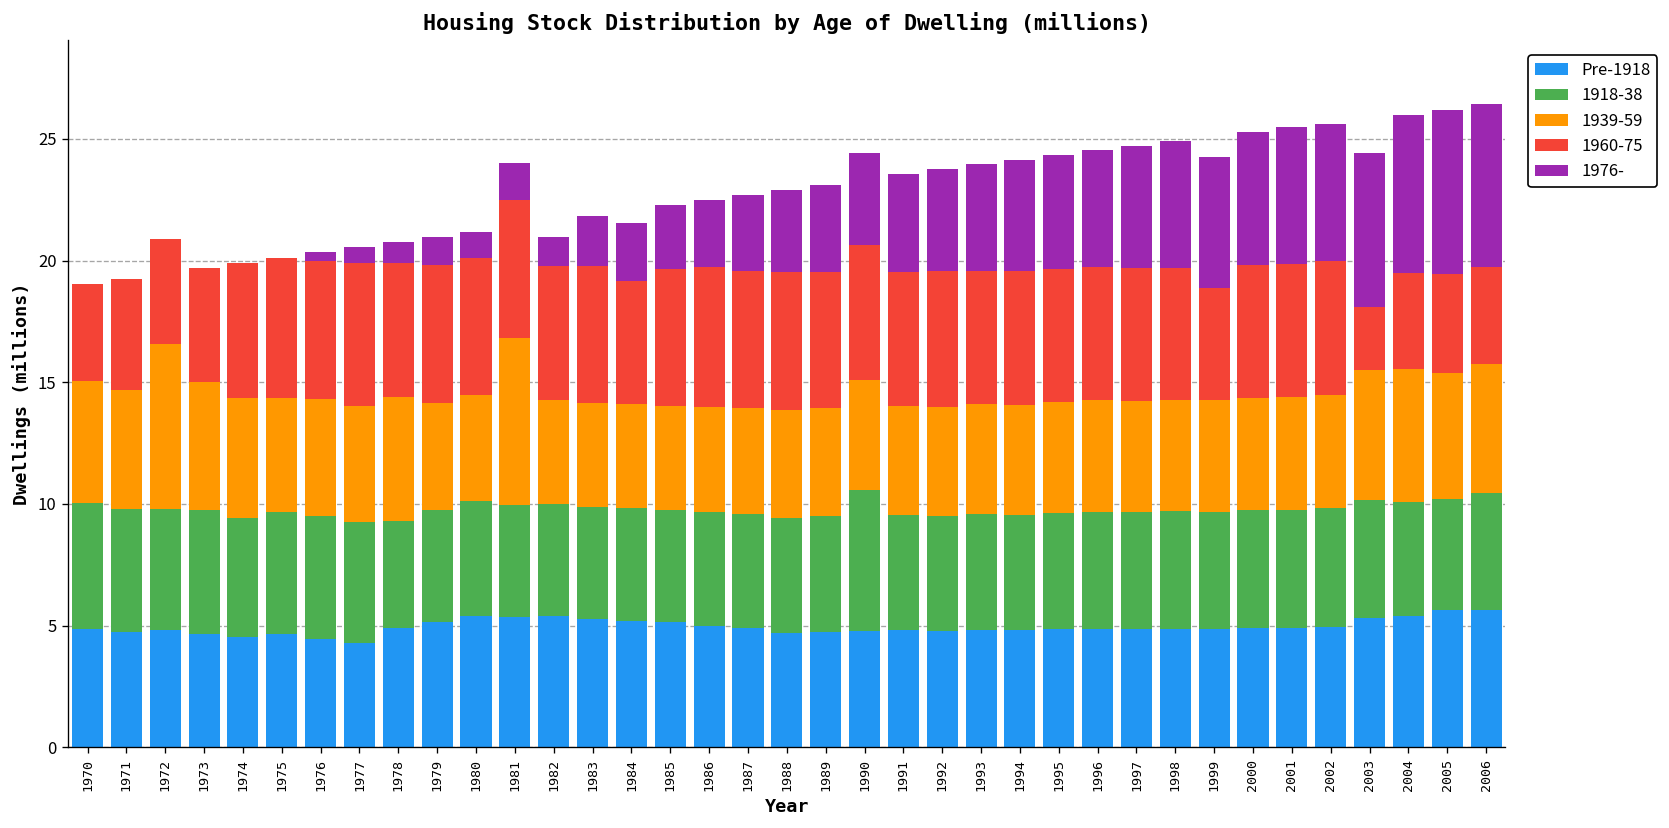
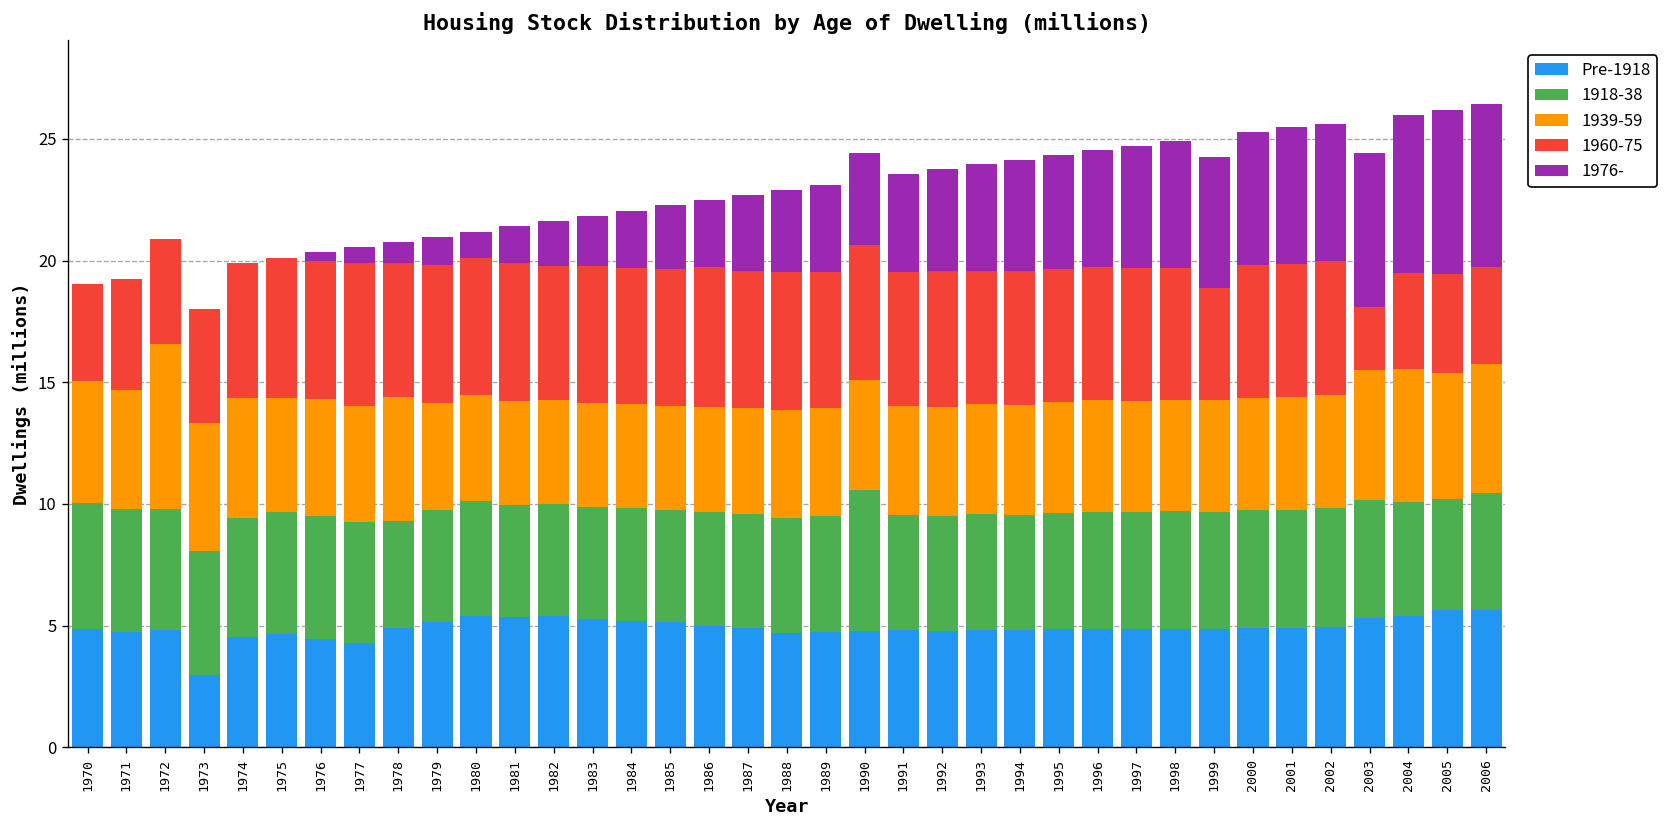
  {
    "Pre-1918": {
      "1970": 4.8,
      "1971": 4.7,
      "1972": 4.8,
-     "1973": 4.7,
+     "1973": 3.0,
      "1974": 4.5,
      "1975": 4.7,
      "1976": 4.4,
      "1977": 4.3,
      "1978": 4.9,
      "1979": 5.1,
      "1980": 5.4,
      "1981": 5.3,
      "1982": 5.4,
      "1983": 5.3,
      "1984": 5.2,
      "1985": 5.1,
      "1986": 5.0,
      "1987": 4.9,
      "1988": 4.7,
      "1989": 4.7,
      "1990": 4.8,
      "1991": 4.8,
      "1992": 4.8,
      "1993": 4.8,
      "1994": 4.8,
      "1995": 4.8,
      "1996": 4.9,
      "1997": 4.8,
      "1998": 4.9,
      "1999": 4.9,
      "2000": 4.9,
      "2001": 4.9,
      "2002": 4.9,
      "2003": 5.3,
      "2004": 5.4,
      "2005": 5.6,
      "2006": 5.6
    },
    "1918-38": {
      "1970": 5.2,
      "1971": 5.1,
      "1972": 5.0,
      "1973": 5.1,
      "1974": 4.9,
      "1975": 5.0,
      "1976": 5.1,
      "1977": 5.0,
      "1978": 4.4,
      "1979": 4.6,
      "1980": 4.7,
      "1981": 4.6,
      "1982": 4.6,
      "1983": 4.6,
      "1984": 4.6,
      "1985": 4.6,
      "1986": 4.7,
      "1987": 4.7,
      "1988": 4.7,
      "1989": 4.8,
      "1990": 5.8,
      "1991": 4.7,
      "1992": 4.7,
      "1993": 4.8,
      "1994": 4.8,
      "1995": 4.8,
      "1996": 4.8,
      "1997": 4.8,
      "1998": 4.8,
      "1999": 4.8,
      "2000": 4.9,
      "2001": 4.8,
      "2002": 4.9,
      "2003": 4.8,
      "2004": 4.7,
      "2005": 4.6,
      "2006": 4.8
    },
    "1939-59": {
      "1970": 5.0,
      "1971": 4.9,
      "1972": 6.8,
      "1973": 5.3,
      "1974": 4.9,
      "1975": 4.7,
      "1976": 4.8,
      "1977": 4.8,
      "1978": 5.1,
      "1979": 4.4,
      "1980": 4.4,
-     "1981": 6.8,
+     "1981": 4.2,
      "1982": 4.2,
      "1983": 4.3,
      "1984": 4.3,
      "1985": 4.3,
      "1986": 4.3,
      "1987": 4.4,
      "1988": 4.4,
      "1989": 4.4,
      "1990": 4.5,
      "1991": 4.5,
      "1992": 4.5,
      "1993": 4.5,
      "1994": 4.5,
      "1995": 4.6,
      "1996": 4.6,
      "1997": 4.6,
      "1998": 4.6,
      "1999": 4.6,
      "2000": 4.6,
      "2001": 4.6,
      "2002": 4.7,
      "2003": 5.4,
      "2004": 5.4,
      "2005": 5.2,
      "2006": 5.3
    },
    "1960-75": {
      "1970": 4.0,
      "1971": 4.6,
      "1972": 4.3,
      "1973": 4.7,
      "1974": 5.6,
      "1975": 5.7,
      "1976": 5.7,
      "1977": 5.9,
      "1978": 5.5,
      "1979": 5.7,
      "1980": 5.6,
      "1981": 5.7,
      "1982": 5.5,
      "1983": 5.6,
-     "1984": 5.1,
+     "1984": 5.6,
      "1985": 5.6,
      "1986": 5.7,
      "1987": 5.6,
      "1988": 5.7,
      "1989": 5.6,
      "1990": 5.6,
      "1991": 5.5,
      "1992": 5.6,
      "1993": 5.5,
      "1994": 5.5,
      "1995": 5.5,
      "1996": 5.4,
      "1997": 5.4,
      "1998": 5.4,
      "1999": 4.6,
      "2000": 5.5,
      "2001": 5.5,
      "2002": 5.5,
      "2003": 2.6,
      "2004": 4.0,
      "2005": 4.1,
      "2006": 4.0
    },
    "1976-": {
      "1970": 0.0,
      "1971": 0.0,
      "1972": 0.0,
      "1973": 0.0,
      "1974": 0.0,
      "1975": 0.0,
      "1976": 0.3,
      "1977": 0.7,
      "1978": 0.9,
      "1979": 1.2,
      "1980": 1.1,
      "1981": 1.5,
-     "1982": 1.2,
+     "1982": 1.9,
      "1983": 2.1,
      "1984": 2.4,
      "1985": 2.6,
      "1986": 2.8,
      "1987": 3.1,
      "1988": 3.4,
      "1989": 3.6,
      "1990": 3.8,
      "1991": 4.0,
      "1992": 4.2,
      "1993": 4.4,
      "1994": 4.6,
      "1995": 4.7,
      "1996": 4.8,
      "1997": 5.0,
      "1998": 5.2,
      "1999": 5.4,
      "2000": 5.5,
      "2001": 5.6,
      "2002": 5.6,
      "2003": 6.3,
      "2004": 6.5,
      "2005": 6.7,
      "2006": 6.7
    }
  }
